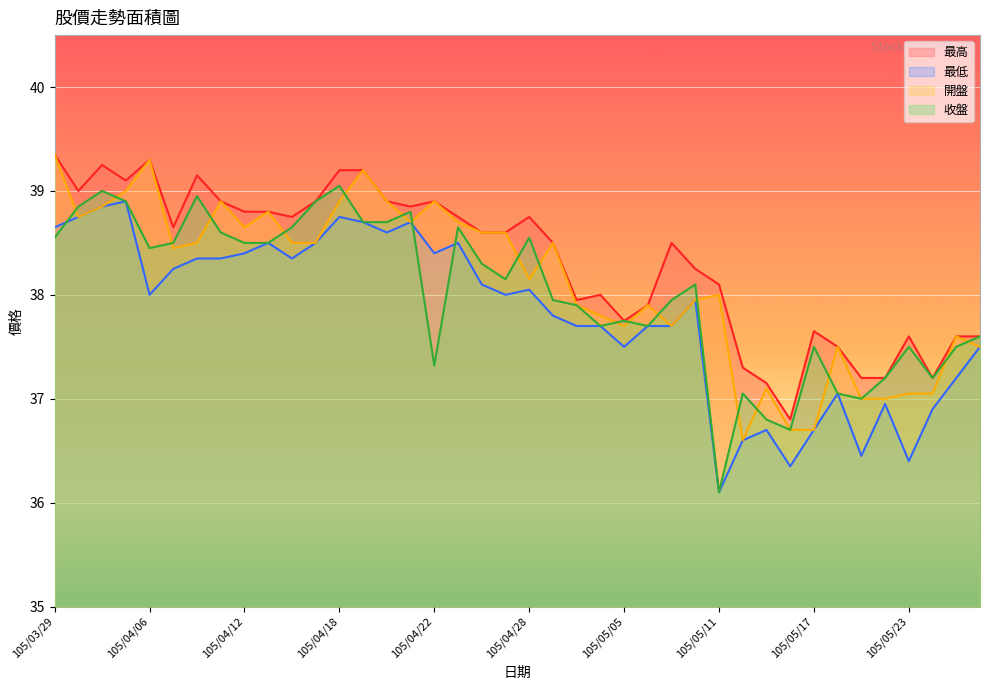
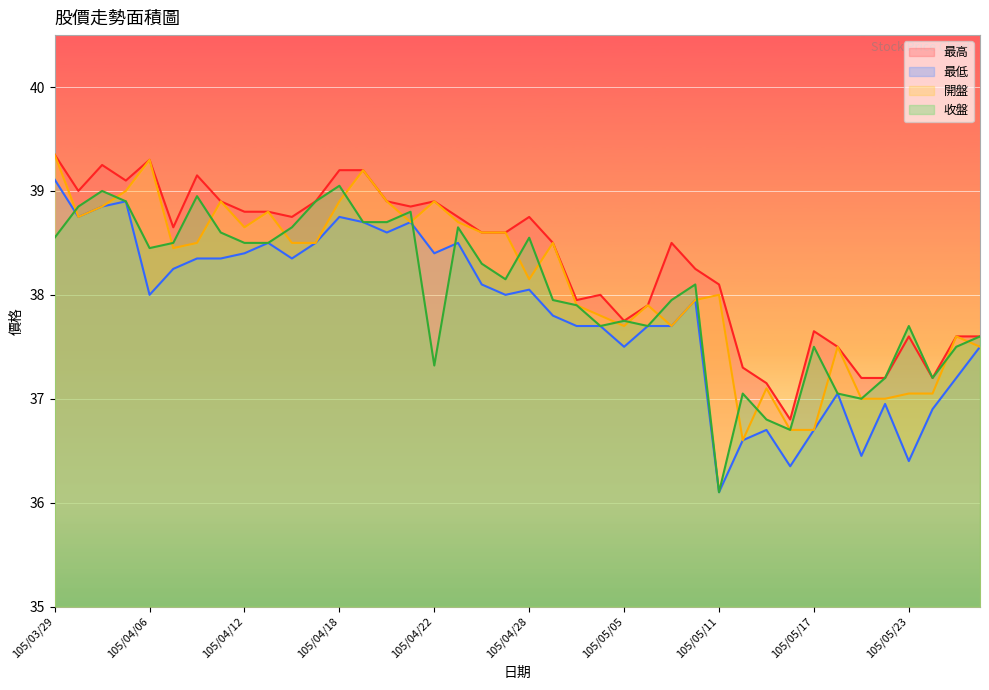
  {
    "最低": {
-     "105/03/29": 38.65,
+     "105/03/29": 39.11,
      "105/04/06": 38.00,
      "105/04/12": 38.40,
      "105/04/18": 38.75,
      "105/04/22": 38.40,
      "105/04/28": 38.05,
      "105/05/05": 37.50,
      "105/05/23": 36.40
    },
    "收盤": {
      "105/03/29": 38.55,
      "105/04/06": 38.45,
      "105/04/12": 38.5,
      "105/04/18": 39.05,
      "105/04/22": 37.3,
      "105/04/28": 38.55,
      "105/05/17": 37.5,
-     "105/05/23": 37.5
+     "105/05/23": 37.7
    }
  }
